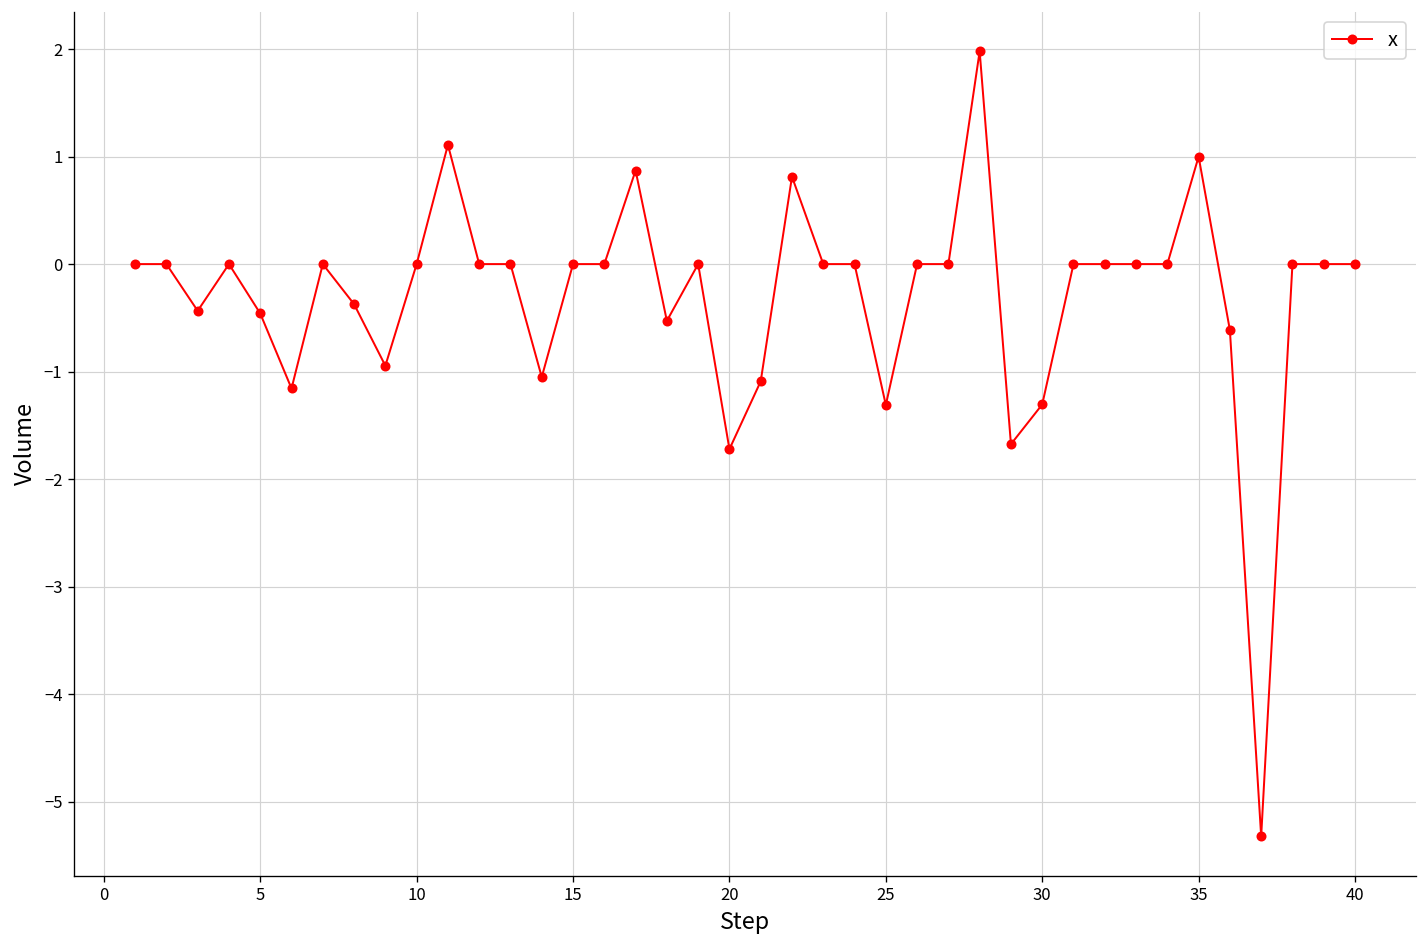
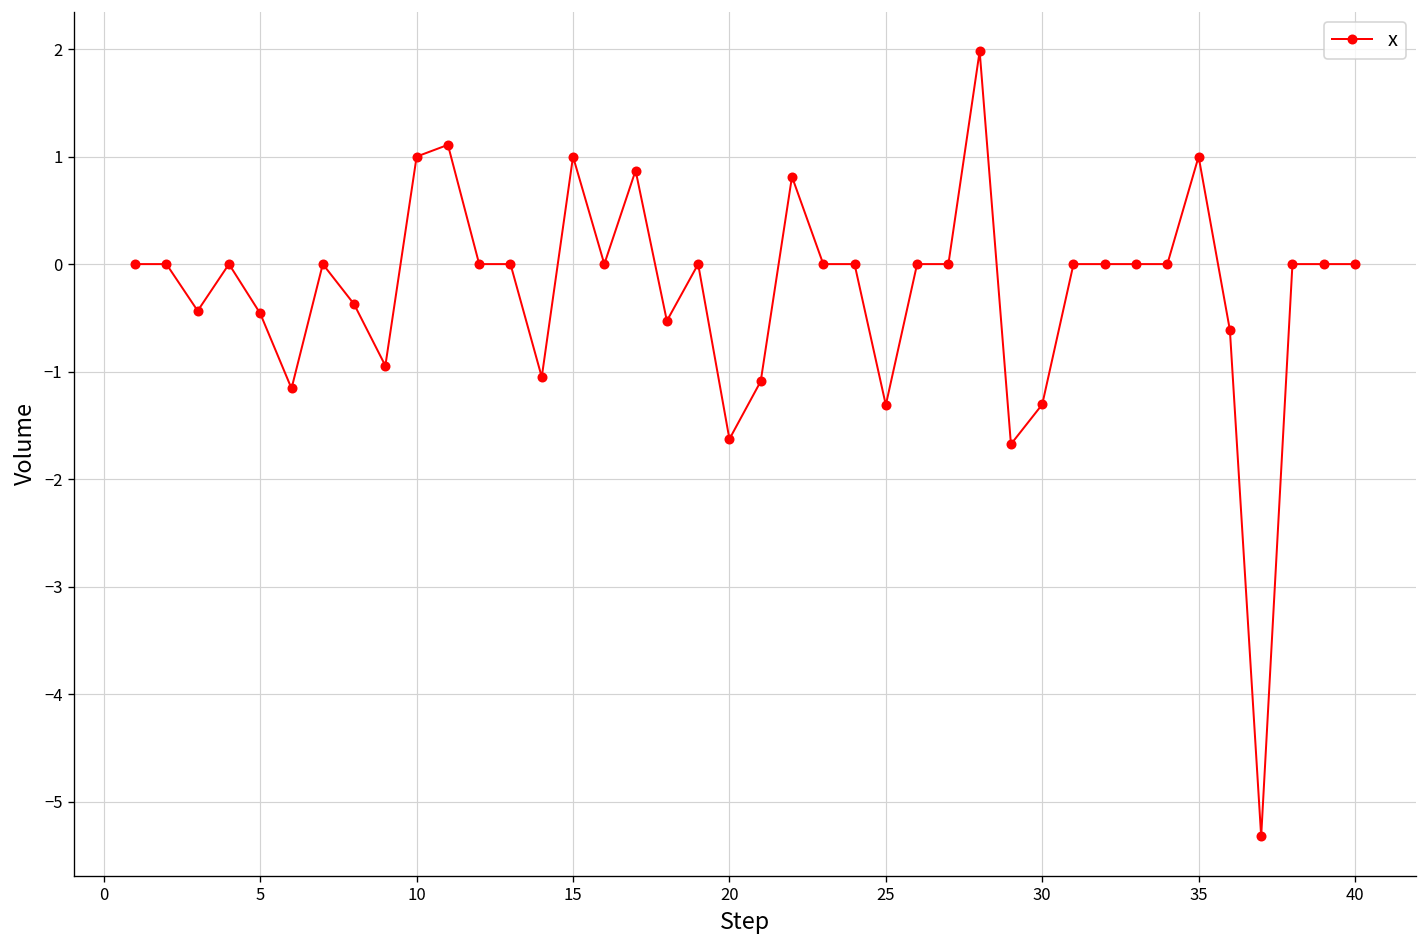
  {
    "5": -0.5,
-   "10": 0,
-   "15": 0,
-   "20": -1.7,
+   "10": 1,
+   "15": 1,
+   "20": -1.6,
    "25": -1.3,
    "30": -1.3,
    "35": 1.0,
    "40": 0.0
  }
